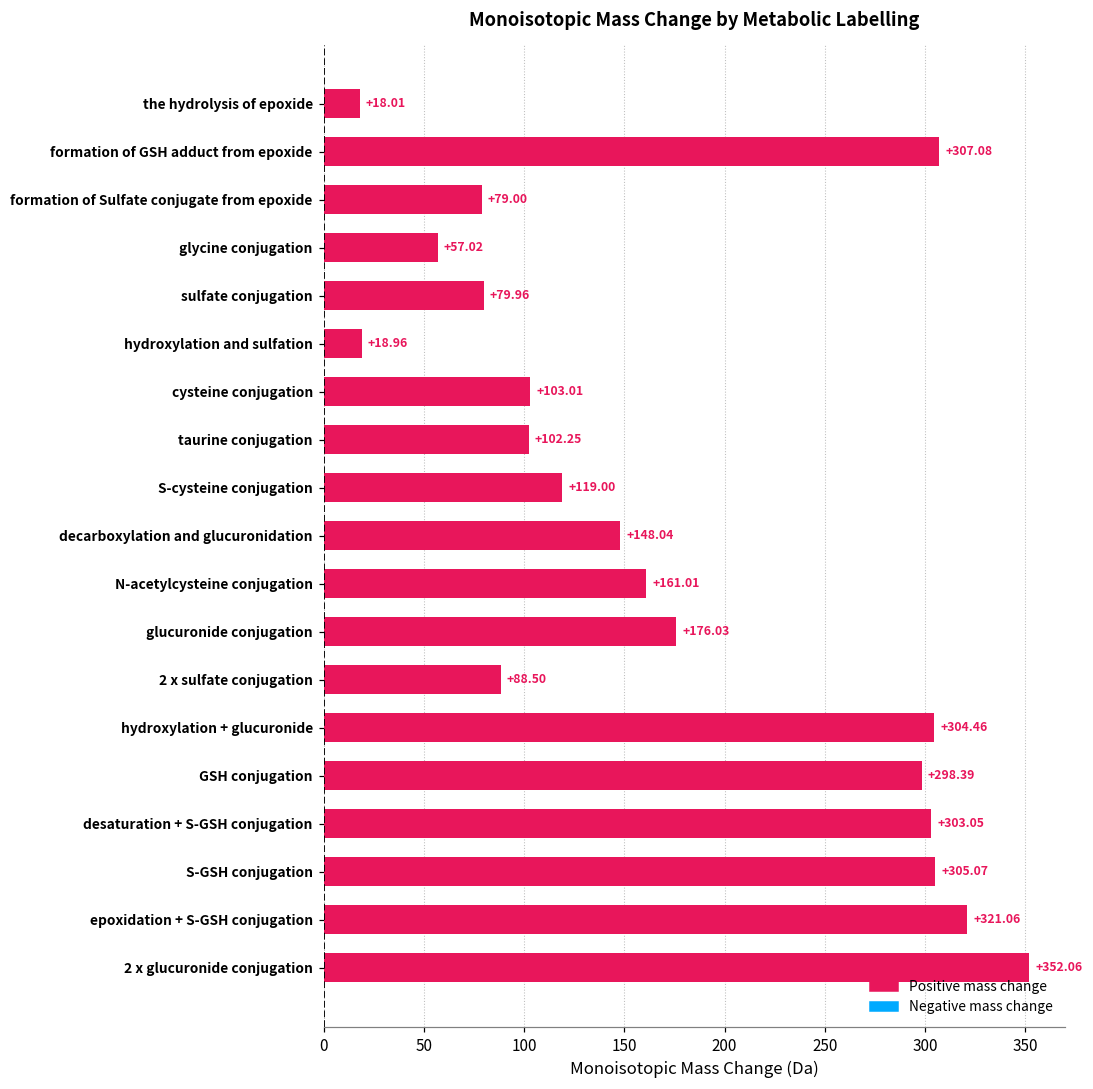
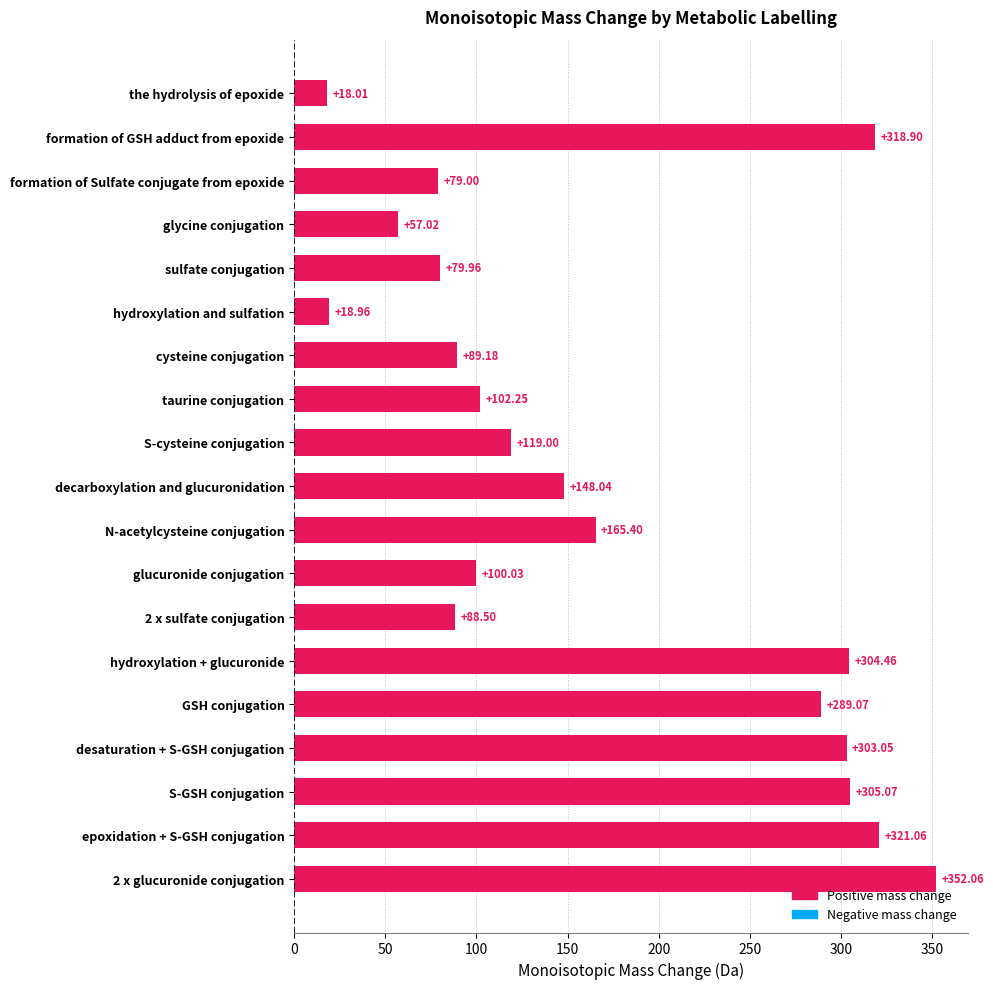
  {
    "the hydrolysis of epoxide": "+18.01",
-   "formation of GSH adduct from epoxide": "+307.08",
+   "formation of GSH adduct from epoxide": "+318.90",
    "formation of Sulfate conjugate from epoxide": "+79.00",
    "glycine conjugation": "+57.02",
    "sulfate conjugation": "+79.96",
    "hydroxylation and sulfation": "+18.96",
-   "cysteine conjugation": "+103.01",
+   "cysteine conjugation": "+89.18",
    "taurine conjugation": "+102.25",
    "S-cysteine conjugation": "+119.00",
    "decarboxylation and glucuronidation": "+148.04",
-   "N-acetylcysteine conjugation": "+161.01",
-   "glucuronide conjugation": "+176.03",
+   "N-acetylcysteine conjugation": "+165.40",
+   "glucuronide conjugation": "+100.03",
    "2 x sulfate conjugation": "+88.50",
    "hydroxylation + glucuronide": "+304.46",
-   "GSH conjugation": "+298.39",
+   "GSH conjugation": "+289.07",
    "desaturation + S-GSH conjugation": "+303.05",
    "S-GSH conjugation": "+305.07",
    "epoxidation + S-GSH conjugation": "+321.06",
    "2 x glucuronide conjugation": "+352.06"
  }
